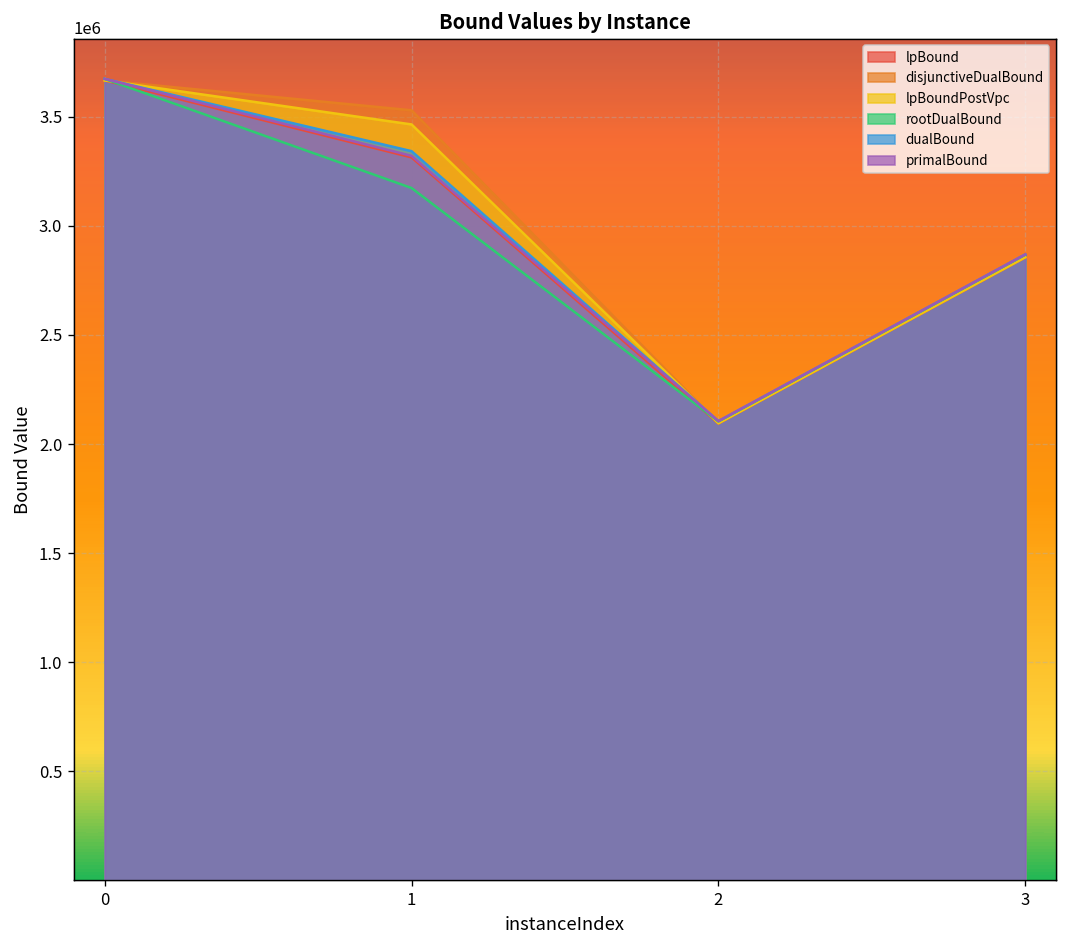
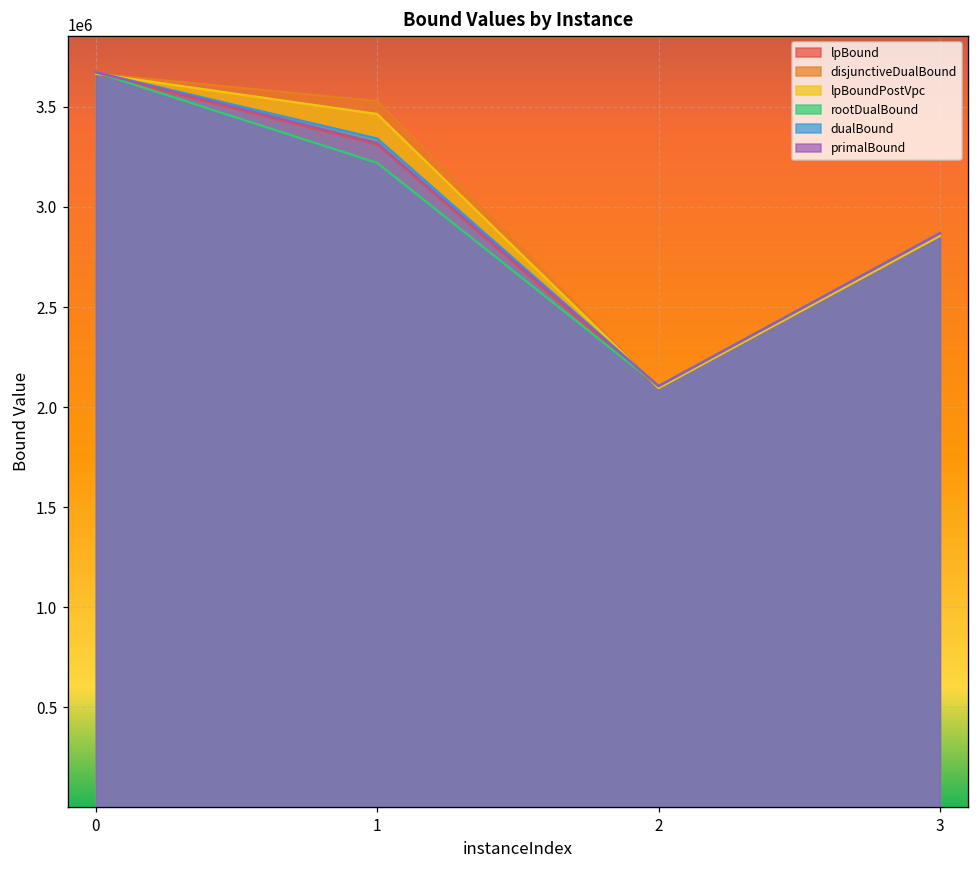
  {
    "lpBoundPostVpc": {
      "1": 3460000
    },
    "rootDualBound": {
-     "1": 3170000
+     "1": 3220000
    },
    "dualBound": {
      "1": 3340000
    }
  }
